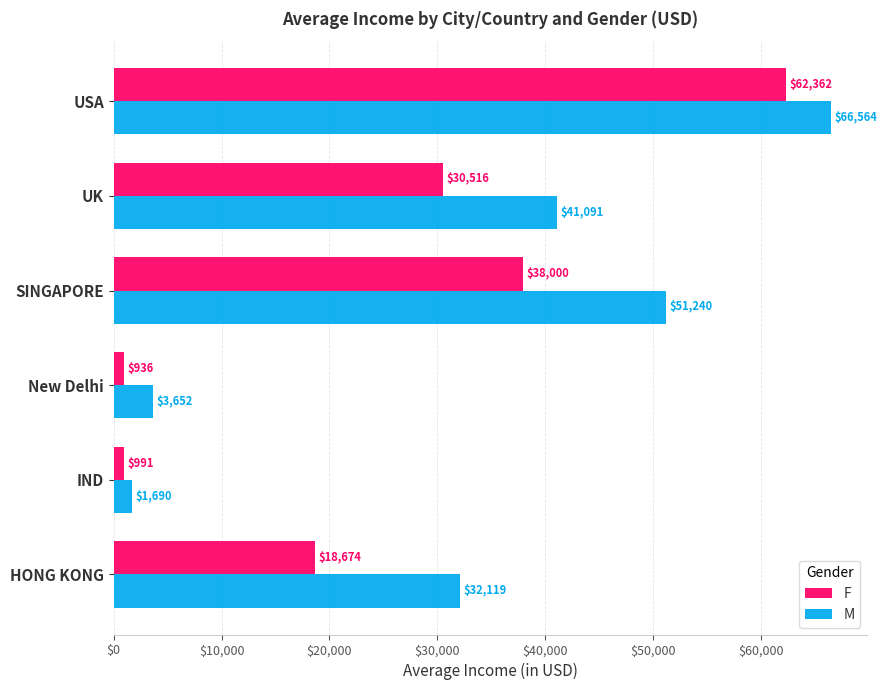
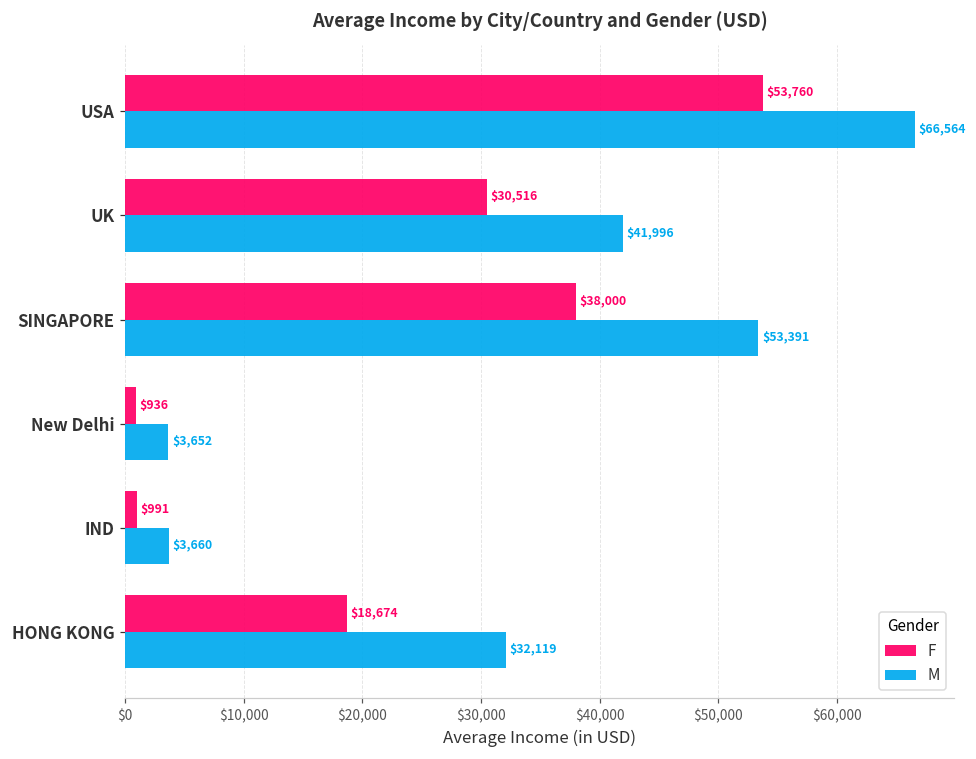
  {
    "F": {
-     "USA": "$62,362",
+     "USA": "$53,760",
      "UK": "$30,516",
      "SINGAPORE": "$38,000",
      "New Delhi": "$936",
      "IND": "$991",
      "HONG KONG": "$18,674"
    },
    "M": {
      "USA": "$66,564",
-     "UK": "$41,091",
-     "SINGAPORE": "$51,240",
+     "UK": "$41,996",
+     "SINGAPORE": "$53,391",
      "New Delhi": "$3,652",
-     "IND": "$1,690",
+     "IND": "$3,660",
      "HONG KONG": "$32,119"
    }
  }
